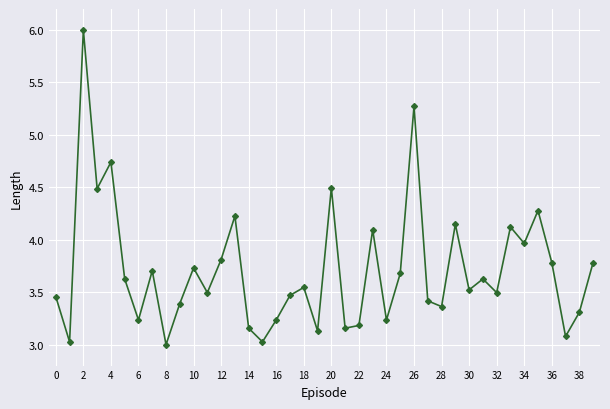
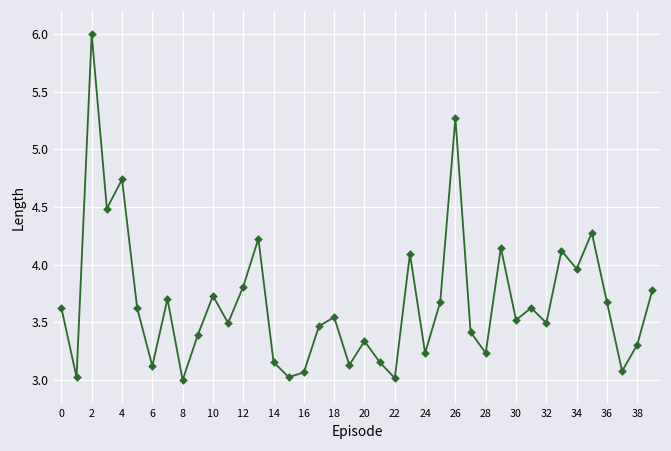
  {
-   "0": 3.46,
+   "0": 3.63,
    "2": 6.00,
    "4": 4.74,
-   "6": 3.23,
+   "6": 3.12,
    "8": 3.00,
    "10": 3.73,
    "12": 3.81,
    "14": 3.16,
-   "16": 3.23,
+   "16": 3.07,
    "18": 3.55,
-   "20": 4.49,
-   "22": 3.18,
+   "20": 3.34,
+   "22": 3.02,
    "24": 3.23,
    "26": 5.27,
-   "28": 3.36,
+   "28": 3.23,
    "30": 3.52,
    "32": 3.50,
    "34": 3.97,
-   "36": 3.78,
+   "36": 3.68,
    "38": 3.31
  }
